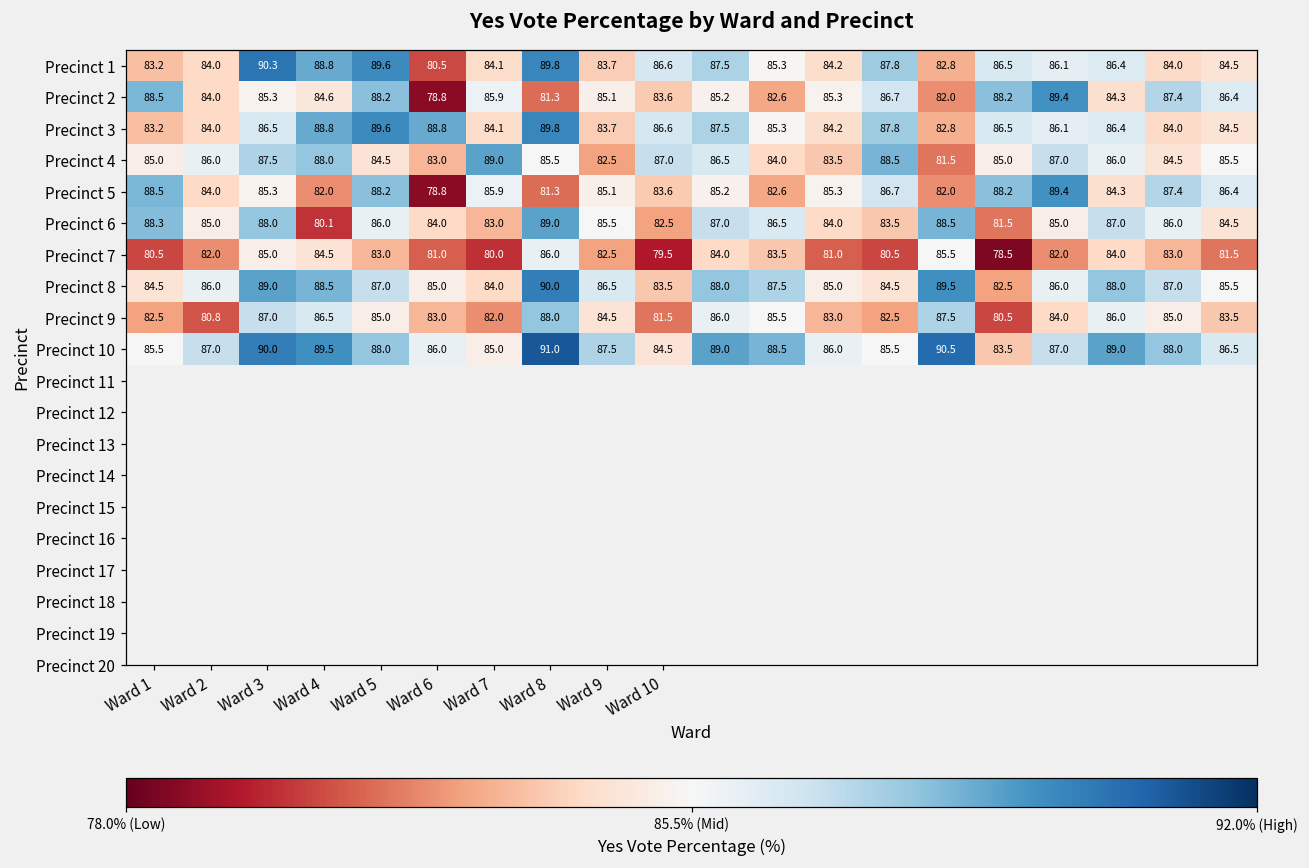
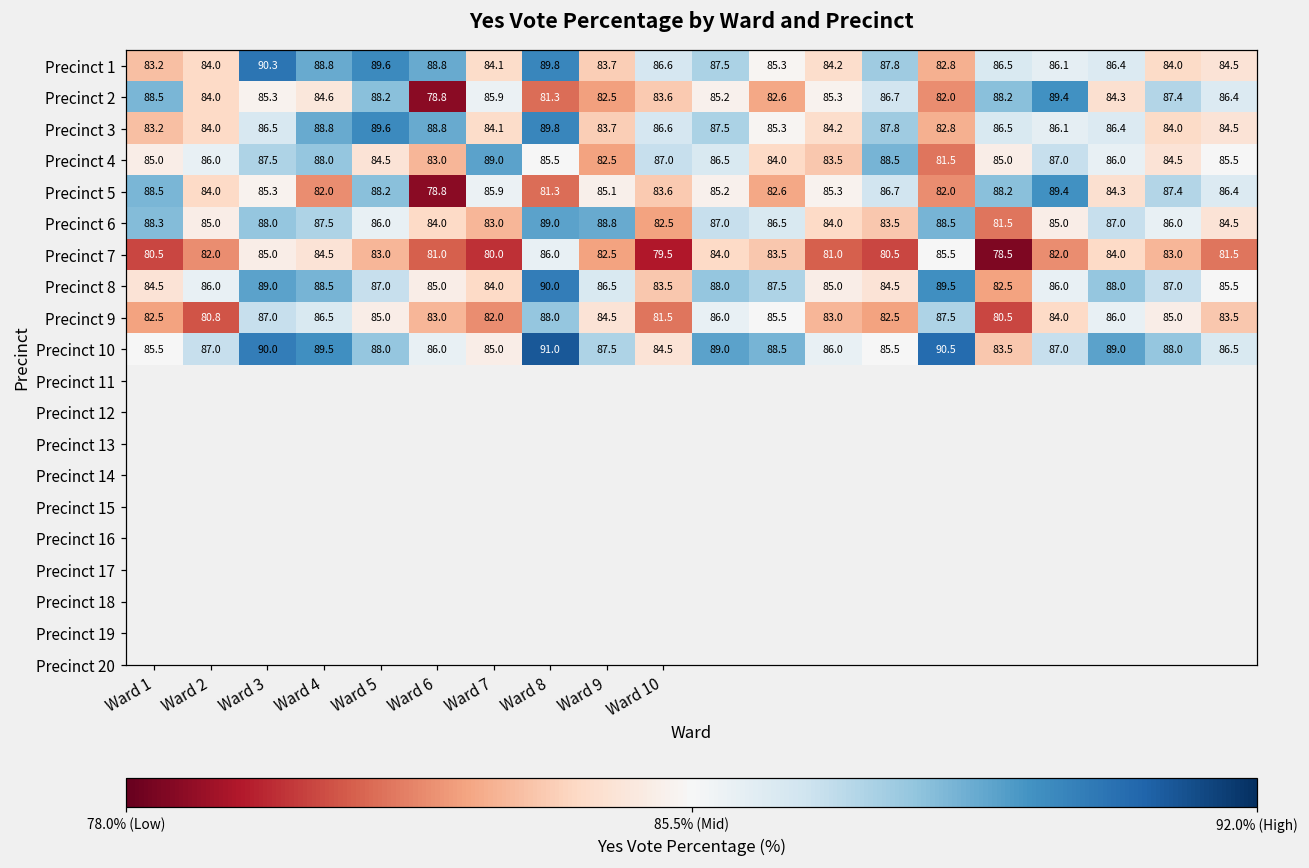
  {
    "Precinct 1": {
      "Ward 1": 83.2,
      "Ward 2": 84.0,
      "Ward 3": 90.3,
      "Ward 4": 88.8,
      "Ward 5": 89.6,
-     "Ward 6": 80.5,
+     "Ward 6": 88.8,
      "Ward 7": 84.1,
      "Ward 8": 89.8,
      "Ward 9": 83.7,
      "Ward 10": 86.6
    },
    "Precinct 2": {
      "Ward 1": 88.5,
      "Ward 2": 84.0,
      "Ward 3": 85.3,
      "Ward 4": 84.6,
      "Ward 5": 88.2,
      "Ward 6": 78.8,
      "Ward 7": 85.9,
      "Ward 8": 81.3,
-     "Ward 9": 85.1,
+     "Ward 9": 82.5,
      "Ward 10": 83.6
    },
    "Precinct 3": {
      "Ward 1": 83.2,
      "Ward 2": 84.0,
      "Ward 3": 86.5,
      "Ward 4": 88.8,
      "Ward 5": 89.6,
      "Ward 6": 88.8,
      "Ward 7": 84.1,
      "Ward 8": 89.8,
      "Ward 9": 83.7,
      "Ward 10": 86.6
    },
    "Precinct 4": {
      "Ward 1": 85.0,
      "Ward 2": 86.0,
      "Ward 3": 87.5,
      "Ward 4": 88.0,
      "Ward 5": 84.5,
      "Ward 6": 83.0,
      "Ward 7": 89.0,
      "Ward 8": 85.5,
      "Ward 9": 82.5,
      "Ward 10": 87.0
    },
    "Precinct 5": {
      "Ward 1": 88.5,
      "Ward 2": 84.0,
      "Ward 3": 85.3,
      "Ward 4": 82.0,
      "Ward 5": 88.2,
      "Ward 6": 78.8,
      "Ward 7": 85.9,
      "Ward 8": 81.3,
      "Ward 9": 85.1,
      "Ward 10": 83.6
    },
    "Precinct 6": {
      "Ward 1": 88.3,
      "Ward 2": 85.0,
      "Ward 3": 88.0,
-     "Ward 4": 80.1,
+     "Ward 4": 87.5,
      "Ward 5": 86.0,
      "Ward 6": 84.0,
      "Ward 7": 83.0,
      "Ward 8": 89.0,
-     "Ward 9": 85.5,
+     "Ward 9": 88.8,
      "Ward 10": 82.5
    },
    "Precinct 7": {
      "Ward 1": 80.5,
      "Ward 2": 82.0,
      "Ward 3": 85.0,
      "Ward 4": 84.5,
      "Ward 5": 83.0,
      "Ward 6": 81.0,
      "Ward 7": 80.0,
      "Ward 8": 86.0,
      "Ward 9": 82.5,
      "Ward 10": 79.5
    },
    "Precinct 8": {
      "Ward 1": 84.5,
      "Ward 2": 86.0,
      "Ward 3": 89.0,
      "Ward 4": 88.5,
      "Ward 5": 87.0,
      "Ward 6": 85.0,
      "Ward 7": 84.0,
      "Ward 8": 90.0,
      "Ward 9": 86.5,
      "Ward 10": 83.5
    },
    "Precinct 9": {
      "Ward 1": 82.5,
      "Ward 2": 80.8,
      "Ward 3": 87.0,
      "Ward 4": 86.5,
      "Ward 5": 85.0,
      "Ward 6": 83.0,
      "Ward 7": 82.0,
      "Ward 8": 88.0,
      "Ward 9": 84.5,
      "Ward 10": 81.5
    },
    "Precinct 10": {
      "Ward 1": 85.5,
      "Ward 2": 87.0,
      "Ward 3": 90.0,
      "Ward 4": 89.5,
      "Ward 5": 88.0,
      "Ward 6": 86.0,
      "Ward 7": 85.0,
      "Ward 8": 91.0,
      "Ward 9": 87.5,
      "Ward 10": 84.5
    }
  }
